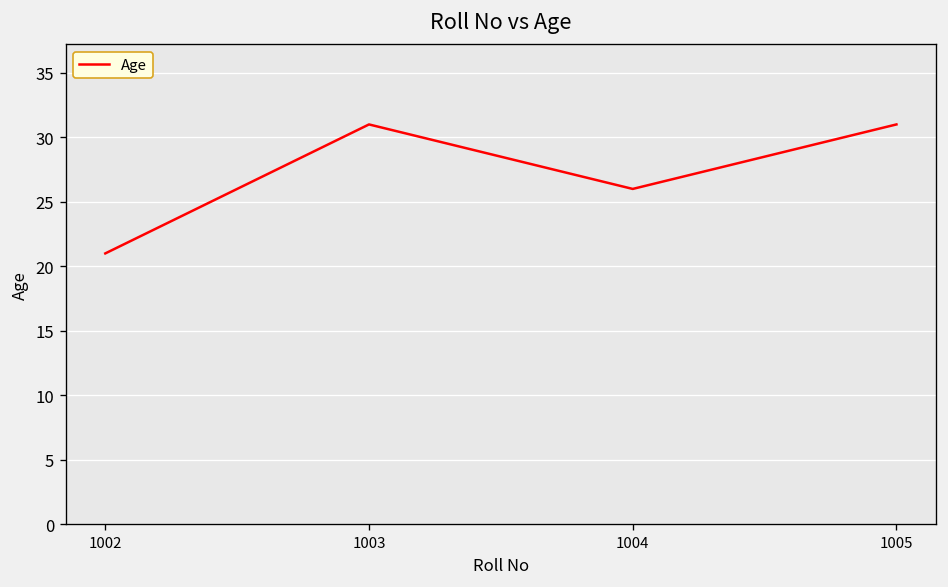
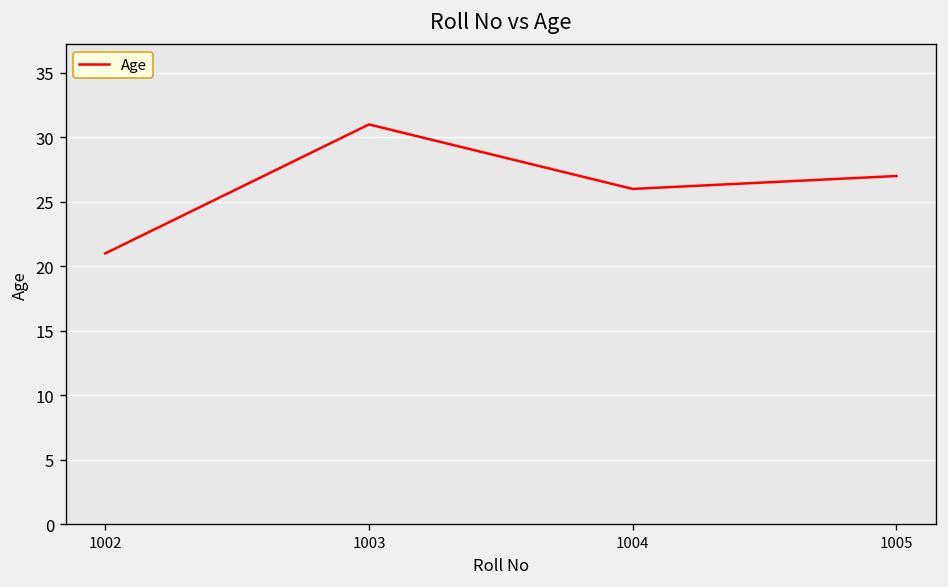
  {
    "1002": 21,
    "1003": 31,
    "1004": 26,
-   "1005": 31
+   "1005": 27
  }
